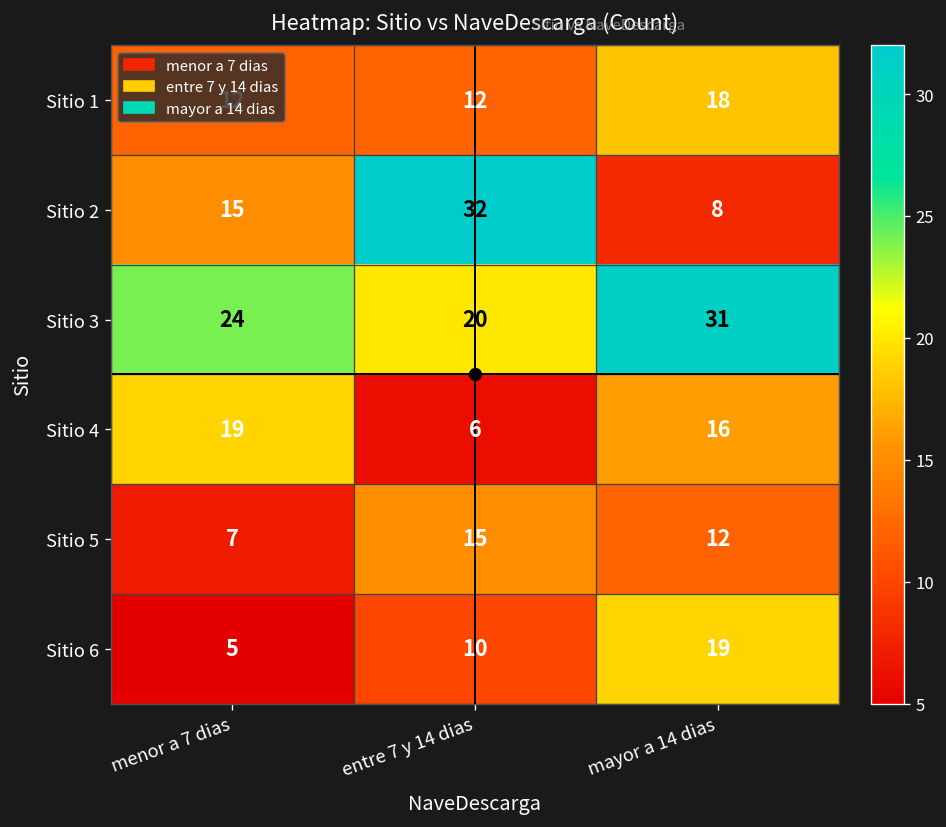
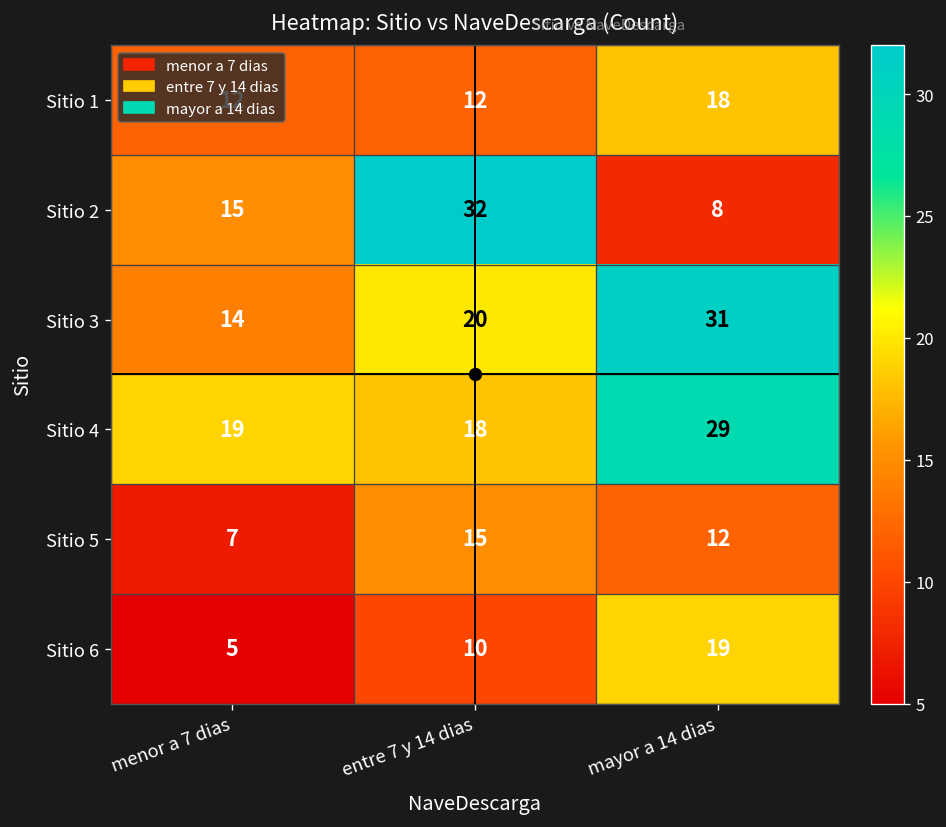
  {
    "Sitio 1": {
      "entre 7 y 14 dias": 12,
      "mayor a 14 dias": 18
    },
    "Sitio 2": {
      "menor a 7 dias": 15,
      "entre 7 y 14 dias": 32,
      "mayor a 14 dias": 8
    },
    "Sitio 3": {
-     "menor a 7 dias": 24,
+     "menor a 7 dias": 14,
      "entre 7 y 14 dias": 20,
      "mayor a 14 dias": 31
    },
    "Sitio 4": {
      "menor a 7 dias": 19,
-     "entre 7 y 14 dias": 6,
-     "mayor a 14 dias": 16
+     "entre 7 y 14 dias": 18,
+     "mayor a 14 dias": 29
    },
    "Sitio 5": {
      "menor a 7 dias": 7,
      "entre 7 y 14 dias": 15,
      "mayor a 14 dias": 12
    },
    "Sitio 6": {
      "menor a 7 dias": 5,
      "entre 7 y 14 dias": 10,
      "mayor a 14 dias": 19
    }
  }
